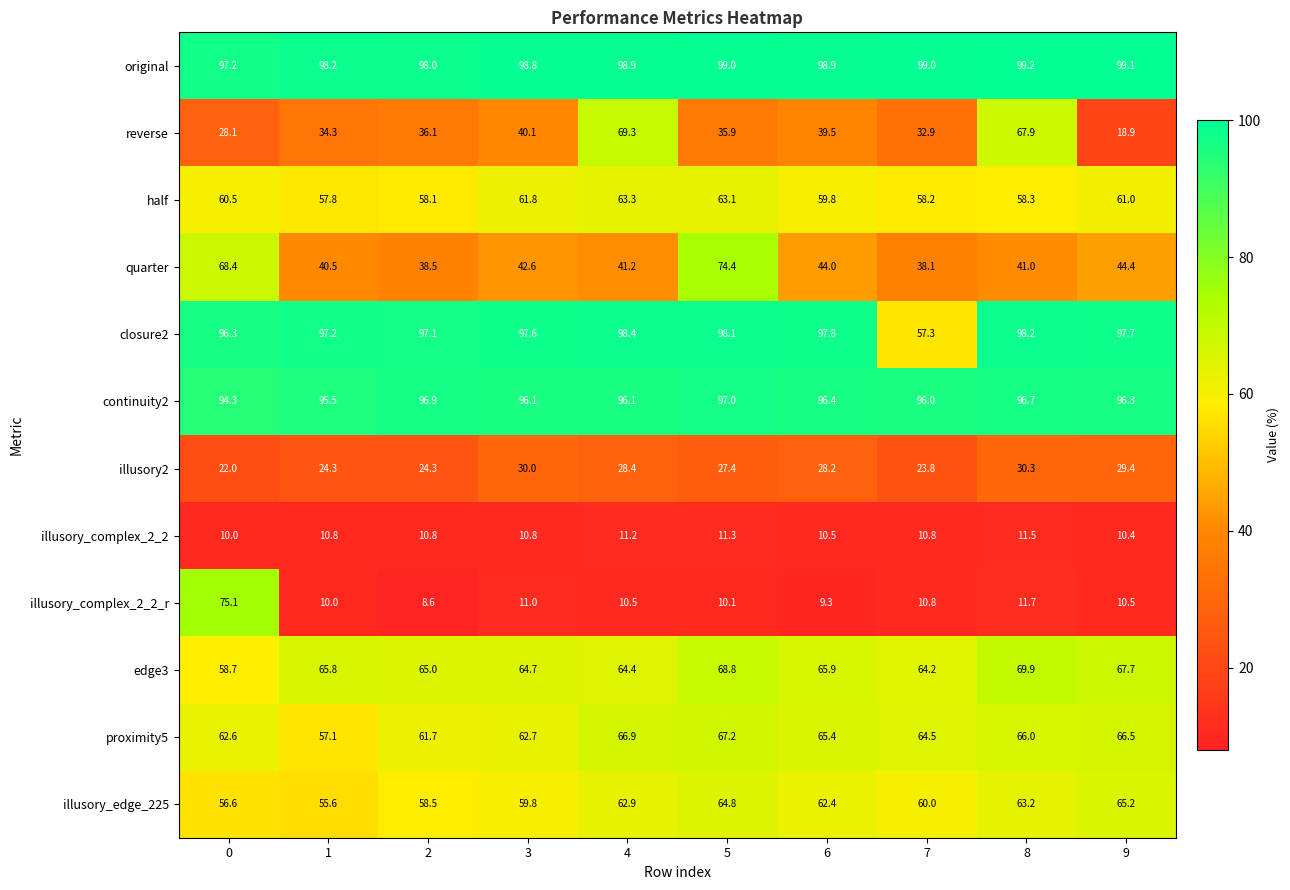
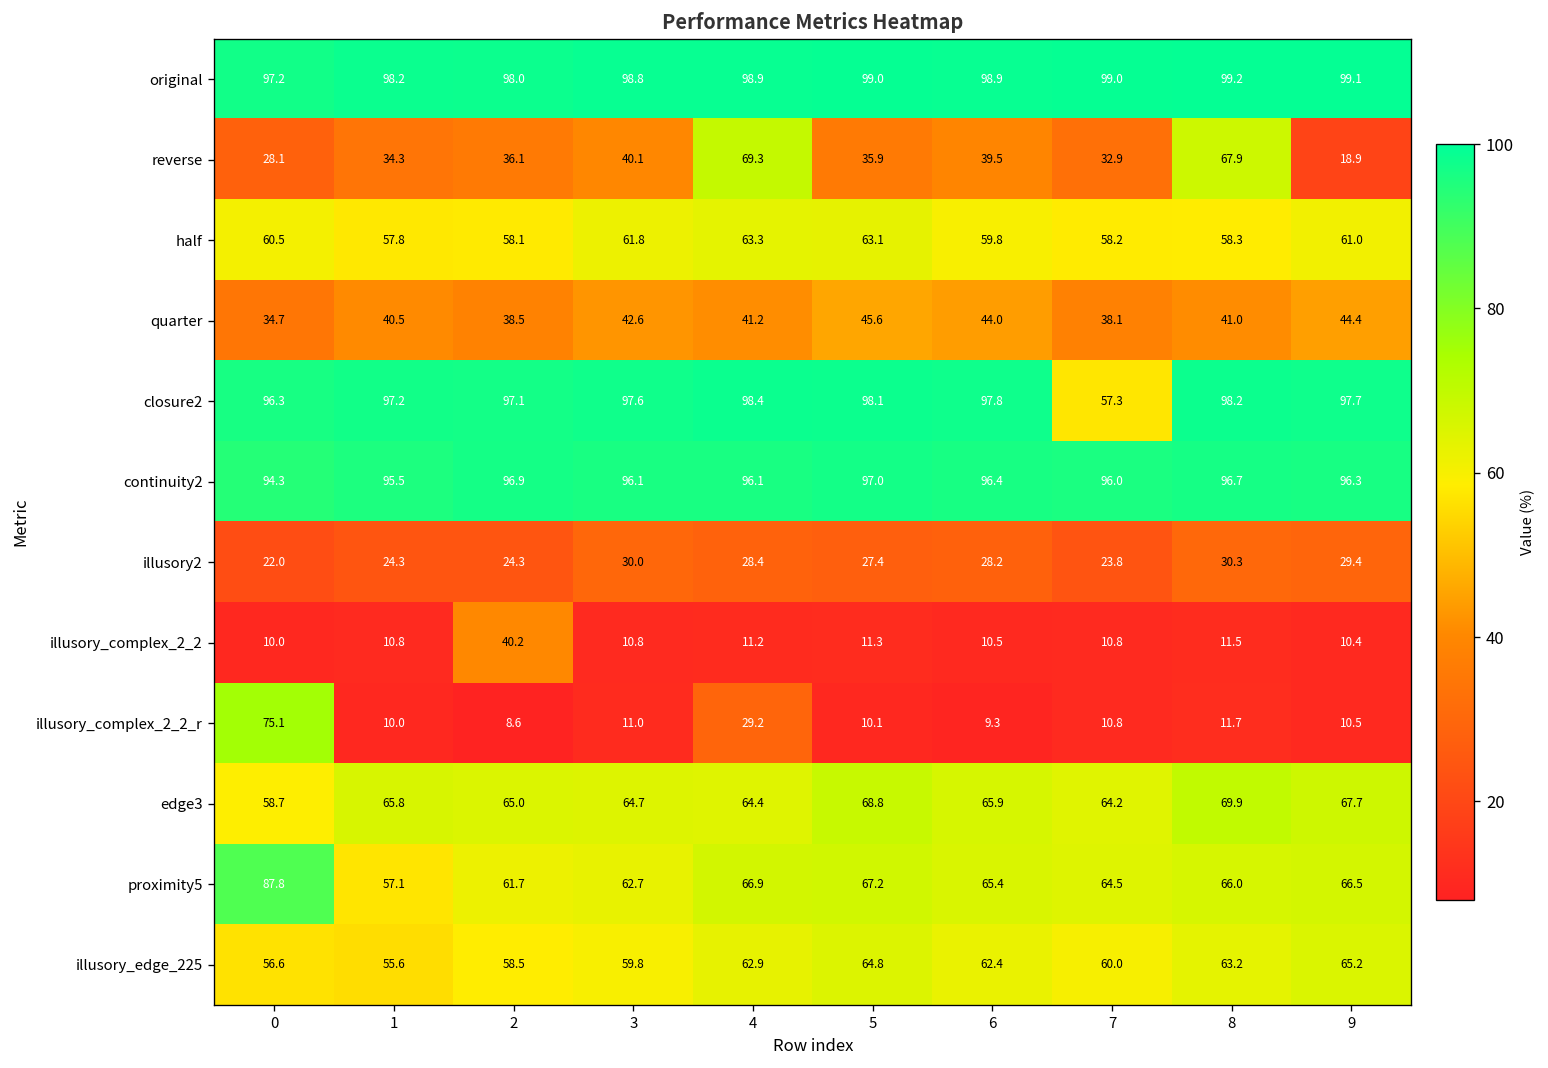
  {
    "original": {
      "0": 97.2,
      "1": 98.2,
      "2": 98.0,
      "3": 98.8,
      "4": 98.9,
      "5": 99.0,
      "6": 98.9,
      "7": 99.0,
      "8": 99.2,
      "9": 99.1
    },
    "reverse": {
      "0": 28.1,
      "1": 34.3,
      "2": 36.1,
      "3": 40.1,
      "4": 69.3,
      "5": 35.9,
      "6": 39.5,
      "7": 32.9,
      "8": 67.9,
      "9": 18.9
    },
    "half": {
      "0": 60.5,
      "1": 57.8,
      "2": 58.1,
      "3": 61.8,
      "4": 63.3,
      "5": 63.1,
      "6": 59.8,
      "7": 58.2,
      "8": 58.3,
      "9": 61.0
    },
    "quarter": {
-     "0": 68.4,
+     "0": 34.7,
      "1": 40.5,
      "2": 38.5,
      "3": 42.6,
      "4": 41.2,
-     "5": 74.4,
+     "5": 45.6,
      "6": 44.0,
      "7": 38.1,
      "8": 41.0,
      "9": 44.4
    },
    "closure2": {
      "0": 96.3,
      "1": 97.2,
      "2": 97.1,
      "3": 97.6,
      "4": 98.4,
      "5": 98.1,
      "6": 97.8,
      "7": 57.3,
      "8": 98.2,
      "9": 97.7
    },
    "continuity2": {
      "0": 94.3,
      "1": 95.5,
      "2": 96.9,
      "3": 96.1,
      "4": 96.1,
      "5": 97.0,
      "6": 96.4,
      "7": 96.0,
      "8": 96.7,
      "9": 96.3
    },
    "illusory2": {
      "0": 22.0,
      "1": 24.3,
      "2": 24.3,
      "3": 30.0,
      "4": 28.4,
      "5": 27.4,
      "6": 28.2,
      "7": 23.8,
      "8": 30.3,
      "9": 29.4
    },
    "illusory_complex_2_2": {
      "0": 10.0,
      "1": 10.8,
-     "2": 10.8,
+     "2": 40.2,
      "3": 10.8,
      "4": 11.2,
      "5": 11.3,
      "6": 10.5,
      "7": 10.8,
      "8": 11.5,
      "9": 10.4
    },
    "illusory_complex_2_2_r": {
      "0": 75.1,
      "1": 10.0,
      "2": 8.6,
      "3": 11.0,
-     "4": 10.5,
+     "4": 29.2,
      "5": 10.1,
      "6": 9.3,
      "7": 10.8,
      "8": 11.7,
      "9": 10.5
    },
    "edge3": {
      "0": 58.7,
      "1": 65.8,
      "2": 65.0,
      "3": 64.7,
      "4": 64.4,
      "5": 68.8,
      "6": 65.9,
      "7": 64.2,
      "8": 69.9,
      "9": 67.7
    },
    "proximity5": {
-     "0": 62.6,
+     "0": 87.8,
      "1": 57.1,
      "2": 61.7,
      "3": 62.7,
      "4": 66.9,
      "5": 67.2,
      "6": 65.4,
      "7": 64.5,
      "8": 66.0,
      "9": 66.5
    },
    "illusory_edge_225": {
      "0": 56.6,
      "1": 55.6,
      "2": 58.5,
      "3": 59.8,
      "4": 62.9,
      "5": 64.8,
      "6": 62.4,
      "7": 60.0,
      "8": 63.2,
      "9": 65.2
    }
  }
